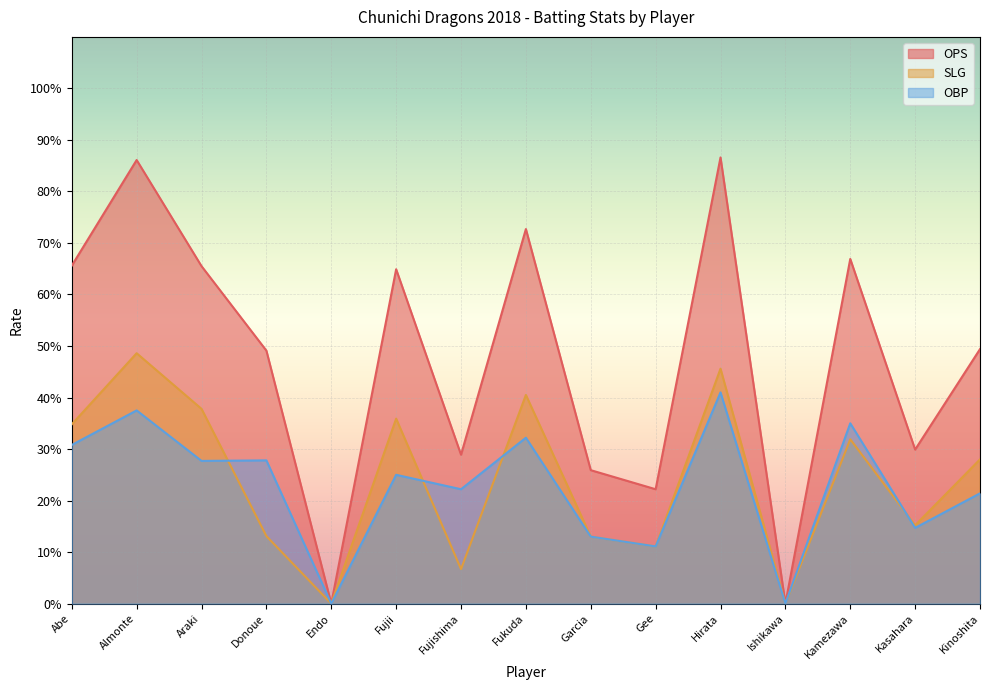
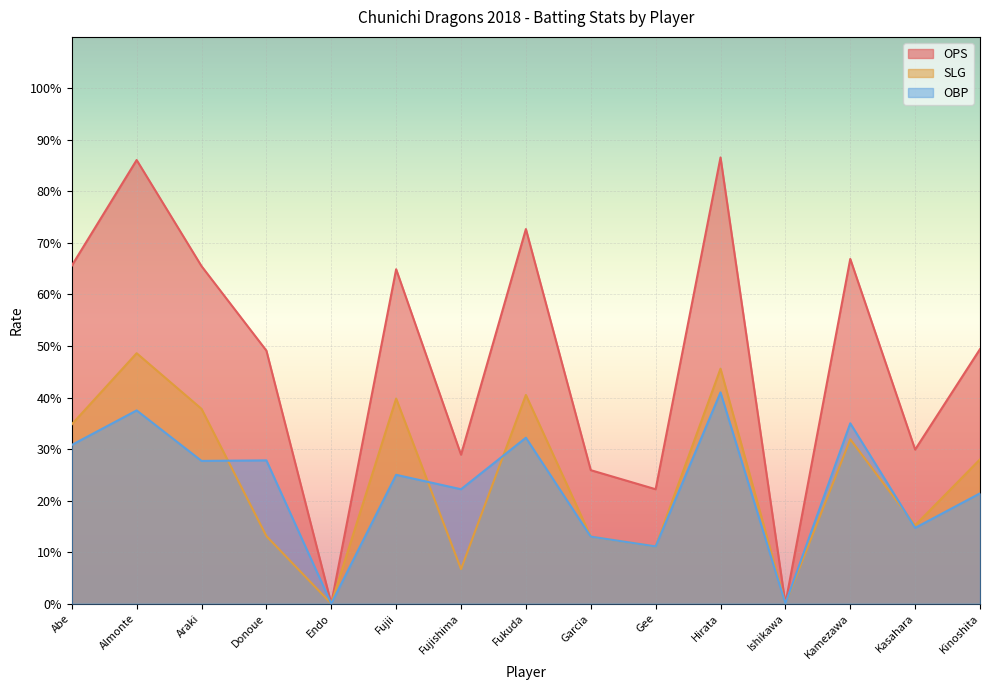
  {
    "OPS": {
      "Abe": "66%",
      "Almonte": "86%",
      "Araki": "66%",
      "Donoue": "49%",
      "Fujii": "65%",
      "Fujishima": "29%",
      "Fukuda": "73%",
      "Garcia": "26%",
      "Gee": "22%",
      "Hirata": "87%",
      "Kamezawa": "67%",
      "Kasahara": "30%",
      "Kinoshita": "49%"
    },
    "SLG": {
      "Abe": "35%",
      "Almonte": "49%",
      "Araki": "38%",
      "Donoue": "13%",
-     "Fujii": "36%",
+     "Fujii": "40%",
      "Fujishima": "7%",
      "Fukuda": "41%",
      "Hirata": "46%",
      "Kamezawa": "32%",
      "Kasahara": "15%",
      "Kinoshita": "28%"
    },
    "OBP": {
      "Abe": "31%",
      "Almonte": "38%",
      "Araki": "28%",
      "Donoue": "28%",
      "Fujii": "25%",
      "Fujishima": "22%",
      "Fukuda": "32%",
      "Hirata": "41%",
      "Kamezawa": "35%",
      "Kasahara": "15%",
      "Kinoshita": "21%"
    }
  }
